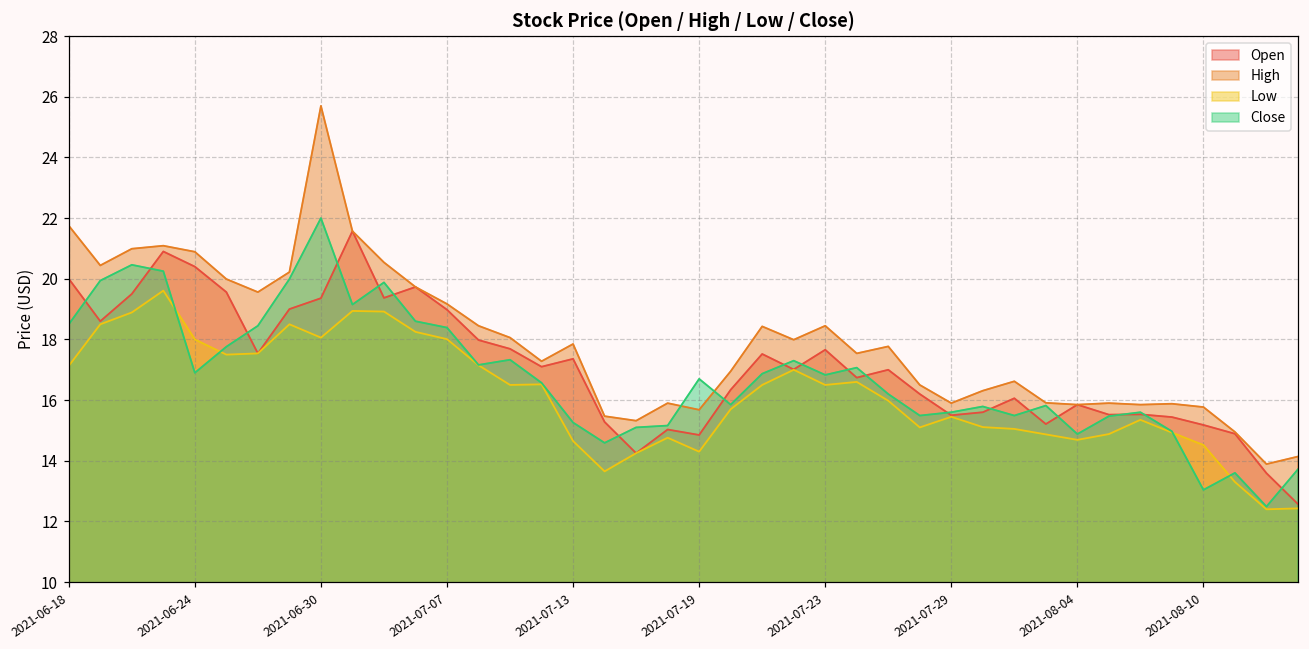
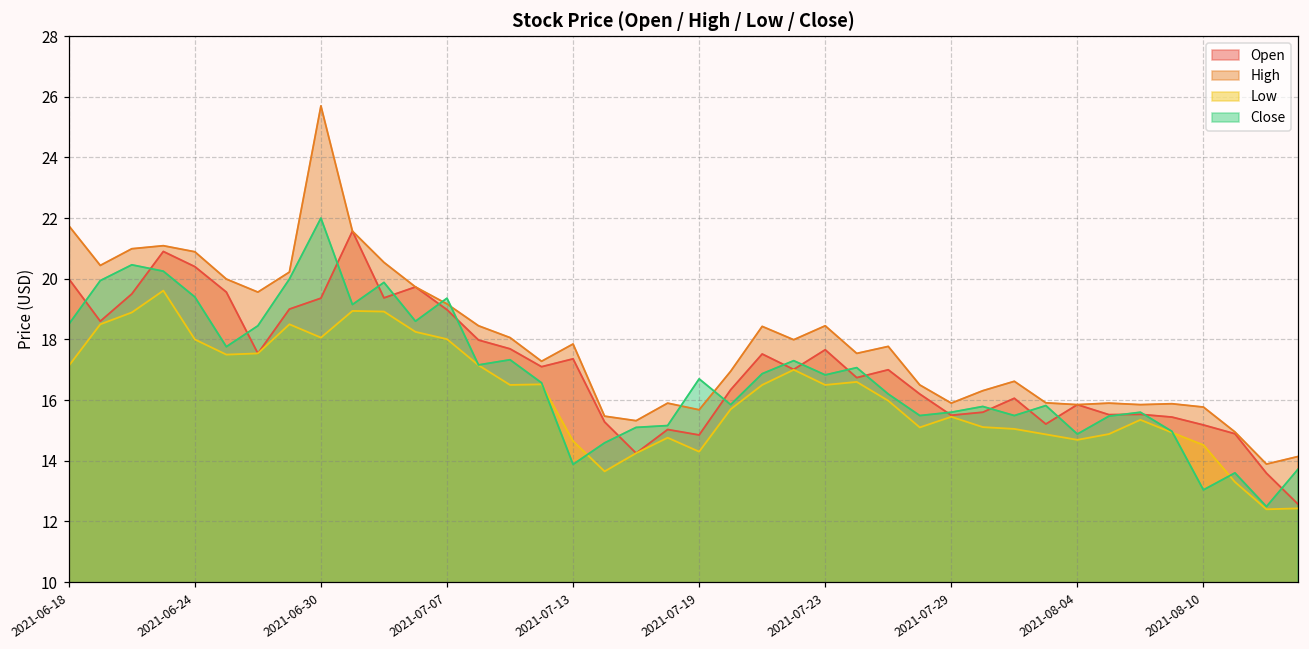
  {
    "Close": {
      "2021-06-18": 18.5,
-     "2021-06-24": 16.9,
+     "2021-06-24": 19.4,
      "2021-06-30": 22.0,
-     "2021-07-07": 18.4,
-     "2021-07-13": 15.3,
+     "2021-07-07": 19.4,
+     "2021-07-13": 13.9,
      "2021-07-19": 16.7,
      "2021-07-23": 16.8,
      "2021-07-29": 15.6,
      "2021-08-04": 14.9,
      "2021-08-10": 13.0
    }
  }
